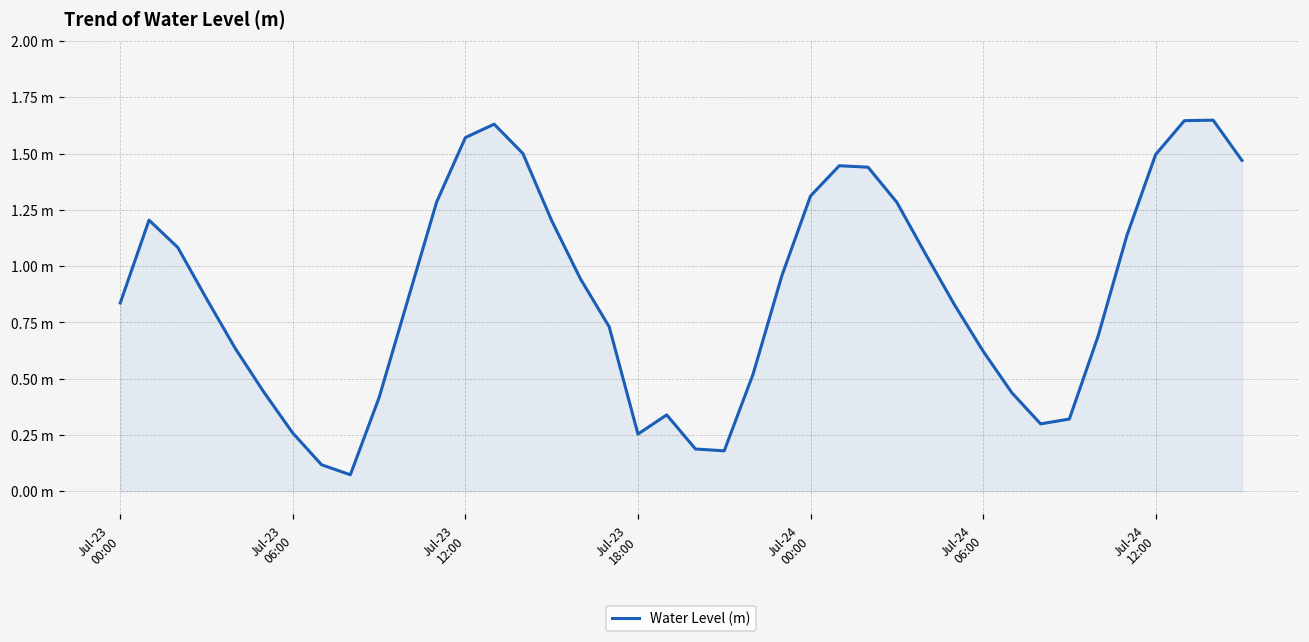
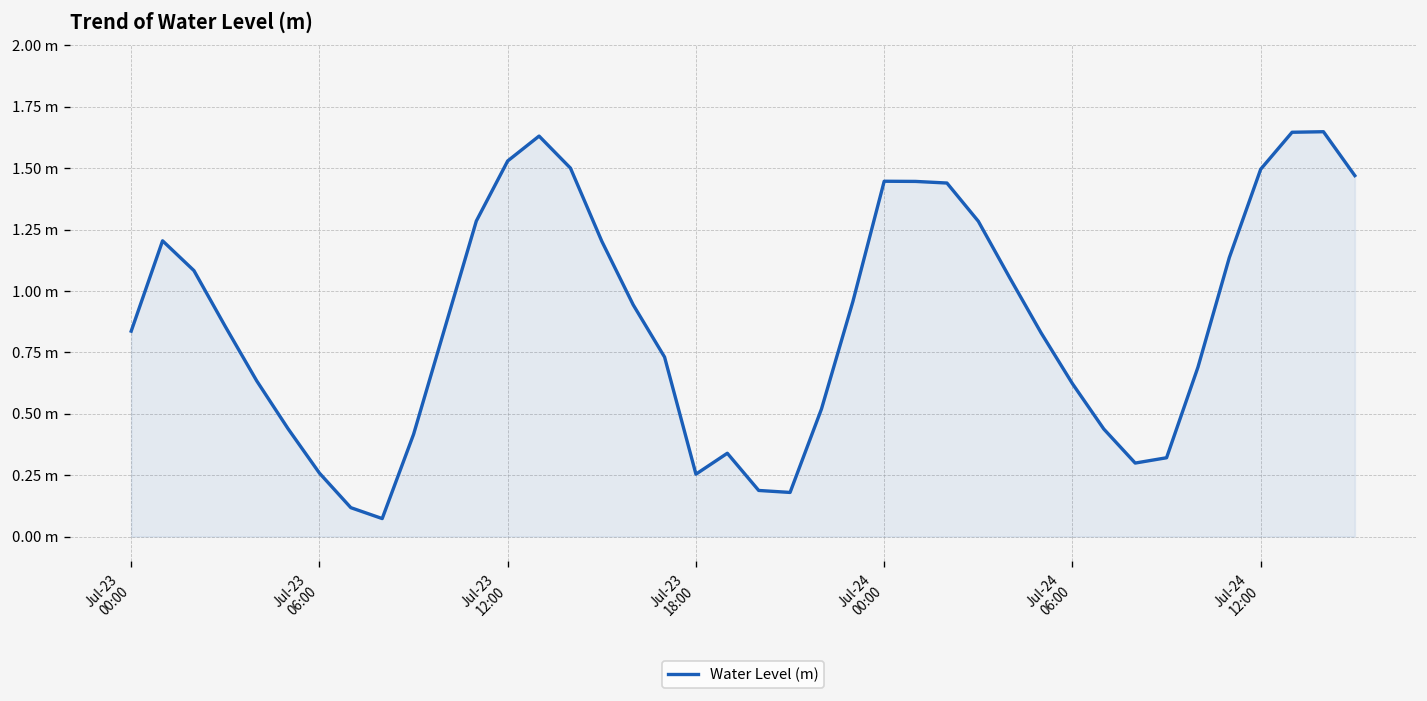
  {
    "Jul-23 00:00": "0.84 m",
    "Jul-23 06:00": "0.26 m",
-   "Jul-23 12:00": "1.57 m",
+   "Jul-23 12:00": "1.53 m",
    "Jul-23 18:00": "0.25 m",
-   "Jul-24 00:00": "1.31 m",
+   "Jul-24 00:00": "1.45 m",
    "Jul-24 06:00": "0.62 m",
    "Jul-24 12:00": "1.50 m"
  }
